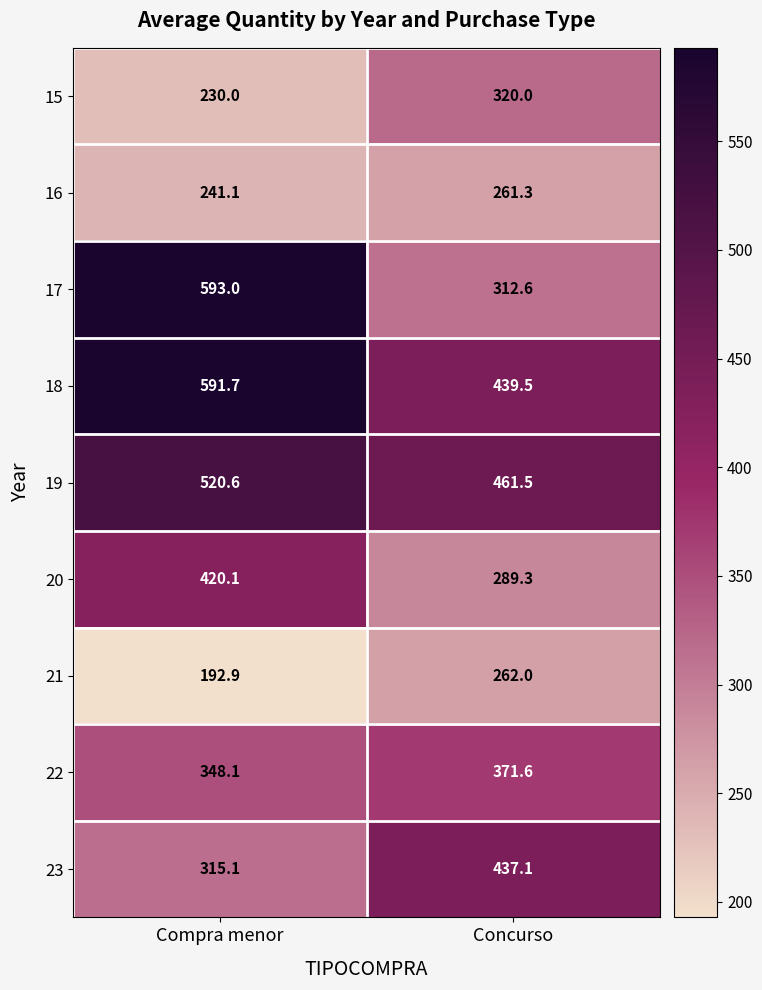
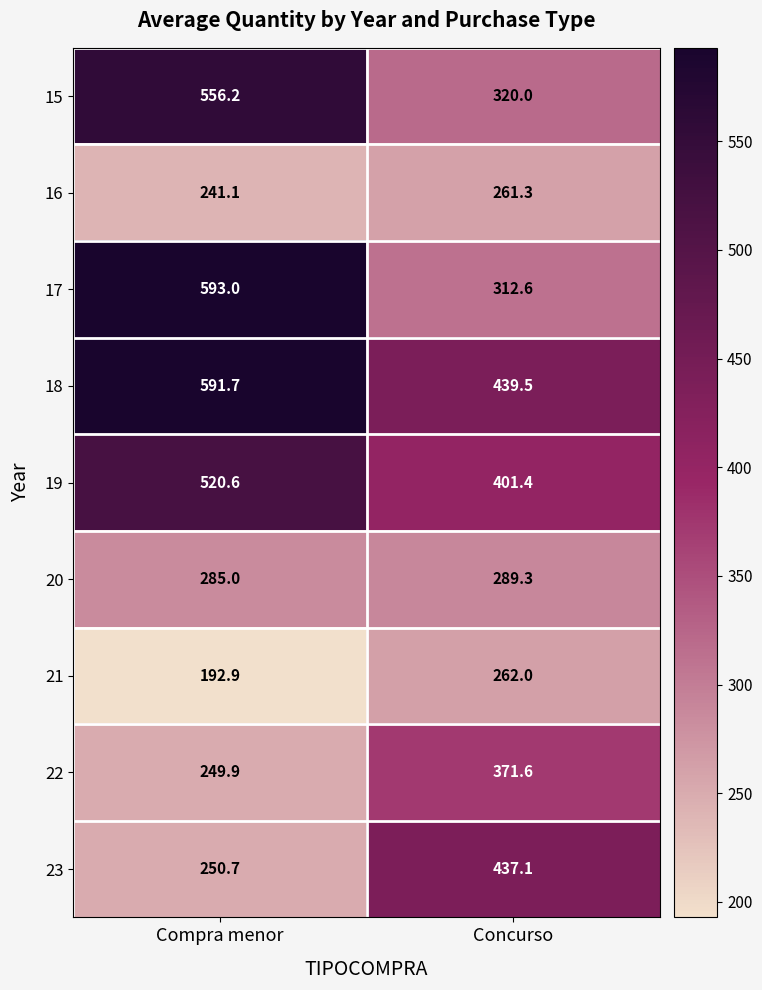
  {
    "15": {
-     "Compra menor": 230.0,
+     "Compra menor": 556.2,
      "Concurso": 320.0
    },
    "16": {
      "Compra menor": 241.1,
      "Concurso": 261.3
    },
    "17": {
      "Compra menor": 593.0,
      "Concurso": 312.6
    },
    "18": {
      "Compra menor": 591.7,
      "Concurso": 439.5
    },
    "19": {
      "Compra menor": 520.6,
-     "Concurso": 461.5
+     "Concurso": 401.4
    },
    "20": {
-     "Compra menor": 420.1,
+     "Compra menor": 285.0,
      "Concurso": 289.3
    },
    "21": {
      "Compra menor": 192.9,
      "Concurso": 262.0
    },
    "22": {
-     "Compra menor": 348.1,
+     "Compra menor": 249.9,
      "Concurso": 371.6
    },
    "23": {
-     "Compra menor": 315.1,
+     "Compra menor": 250.7,
      "Concurso": 437.1
    }
  }
